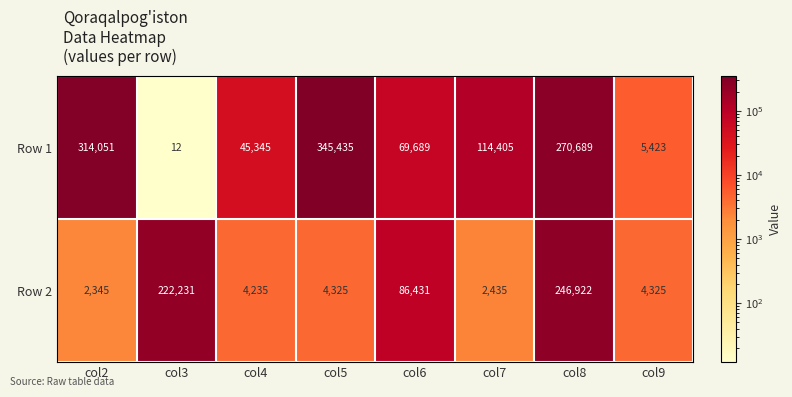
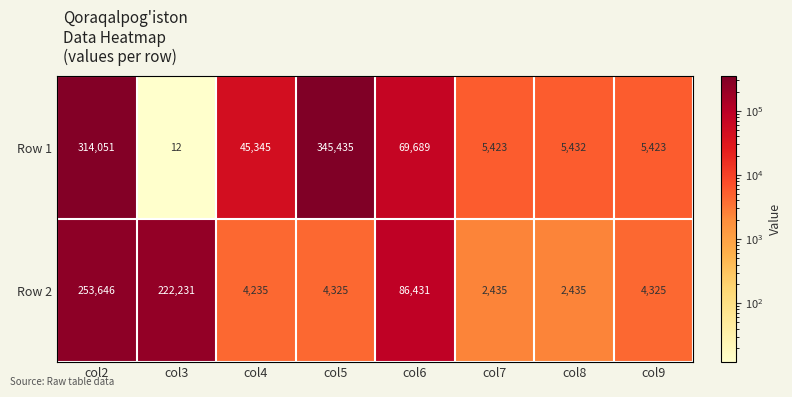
  {
    "Row 1": {
      "col2": "314,051",
      "col3": "12",
      "col4": "45,345",
      "col5": "345,435",
      "col6": "69,689",
-     "col7": "114,405",
-     "col8": "270,689",
+     "col7": "5,423",
+     "col8": "5,432",
      "col9": "5,423"
    },
    "Row 2": {
-     "col2": "2,345",
+     "col2": "253,646",
      "col3": "222,231",
      "col4": "4,235",
      "col5": "4,325",
      "col6": "86,431",
      "col7": "2,435",
-     "col8": "246,922",
+     "col8": "2,435",
      "col9": "4,325"
    }
  }
